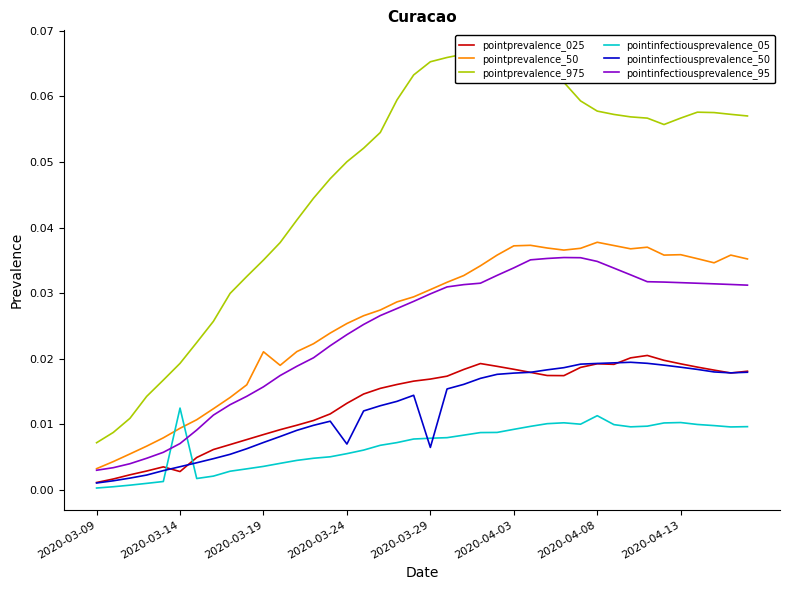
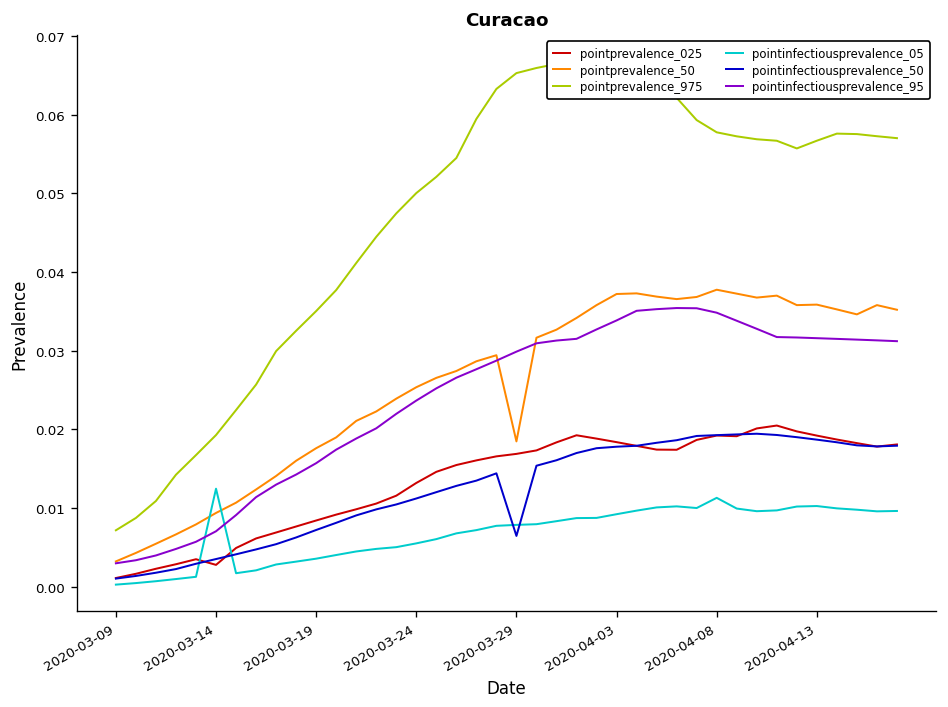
  {
    "pointprevalence_025": {
      "2020-03-14": 0.003,
      "2020-03-19": 0.008,
      "2020-03-24": 0.013,
      "2020-03-29": 0.017,
      "2020-04-03": 0.018,
      "2020-04-13": 0.019
    },
    "pointprevalence_50": {
      "2020-03-14": 0.009,
-     "2020-03-19": 0.021,
+     "2020-03-19": 0.018,
      "2020-03-24": 0.025,
-     "2020-03-29": 0.031,
+     "2020-03-29": 0.018,
      "2020-04-03": 0.037,
      "2020-04-08": 0.038,
      "2020-04-13": 0.036
    },
    "pointprevalence_975": {
      "2020-03-09": 0.007,
      "2020-03-14": 0.019,
      "2020-03-19": 0.035,
      "2020-03-24": 0.050,
      "2020-03-29": 0.065,
      "2020-04-08": 0.058,
      "2020-04-13": 0.057
    },
    "pointinfectiousprevalence_05": {
      "2020-03-09": 0.000,
      "2020-03-14": 0.012,
      "2020-03-19": 0.004,
      "2020-03-24": 0.005,
      "2020-03-29": 0.008,
      "2020-04-03": 0.009,
      "2020-04-08": 0.011,
      "2020-04-13": 0.010
    },
    "pointinfectiousprevalence_50": {
      "2020-03-14": 0.003,
      "2020-03-19": 0.007,
-     "2020-03-24": 0.007,
+     "2020-03-24": 0.011,
      "2020-03-29": 0.006,
      "2020-04-03": 0.018,
      "2020-04-13": 0.019
    },
    "pointinfectiousprevalence_95": {
      "2020-03-14": 0.007,
      "2020-03-19": 0.016,
      "2020-03-24": 0.024,
      "2020-03-29": 0.030,
      "2020-04-03": 0.034,
      "2020-04-08": 0.035,
      "2020-04-13": 0.032
    }
  }
